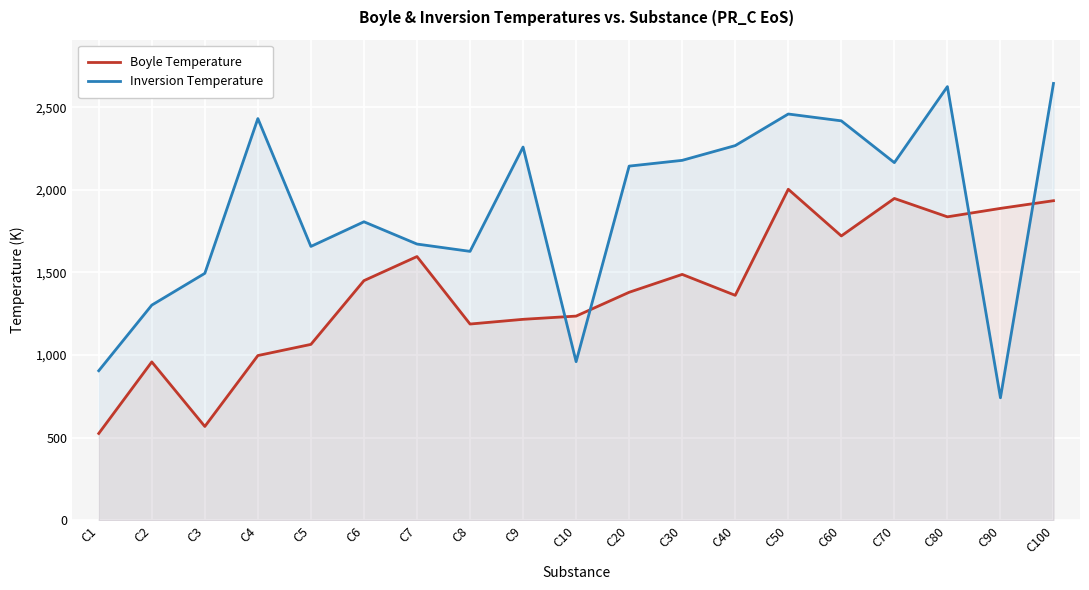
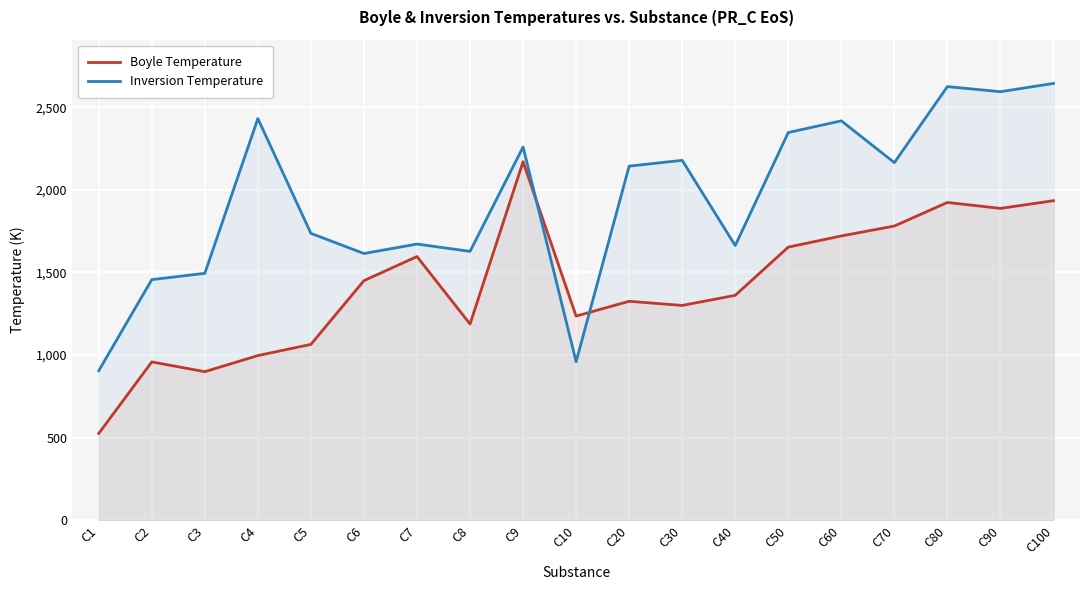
  {
    "Boyle Temperature": {
      "C1": "530",
      "C2": "960",
-     "C3": "570",
+     "C3": "900",
      "C4": "1,000",
      "C5": "1,060",
      "C6": "1,450",
      "C7": "1,600",
      "C8": "1,190",
-     "C9": "1,220",
+     "C9": "2,170",
      "C10": "1,240",
-     "C20": "1,380",
-     "C30": "1,490",
+     "C20": "1,330",
+     "C30": "1,300",
      "C40": "1,360",
-     "C50": "2,000",
+     "C50": "1,650",
      "C60": "1,720",
-     "C70": "1,950",
-     "C80": "1,840",
+     "C70": "1,780",
+     "C80": "1,920",
      "C90": "1,890",
      "C100": "1,930"
    },
    "Inversion Temperature": {
      "C1": "910",
-     "C2": "1,300",
+     "C2": "1,460",
      "C3": "1,490",
      "C4": "2,430",
-     "C5": "1,660",
-     "C6": "1,810",
+     "C5": "1,740",
+     "C6": "1,610",
      "C7": "1,670",
      "C8": "1,630",
      "C9": "2,260",
      "C10": "960",
      "C20": "2,140",
      "C30": "2,180",
-     "C40": "2,270",
-     "C50": "2,460",
+     "C40": "1,660",
+     "C50": "2,350",
      "C60": "2,420",
      "C70": "2,160",
      "C80": "2,620",
-     "C90": "740",
+     "C90": "2,590",
      "C100": "2,640"
    }
  }
